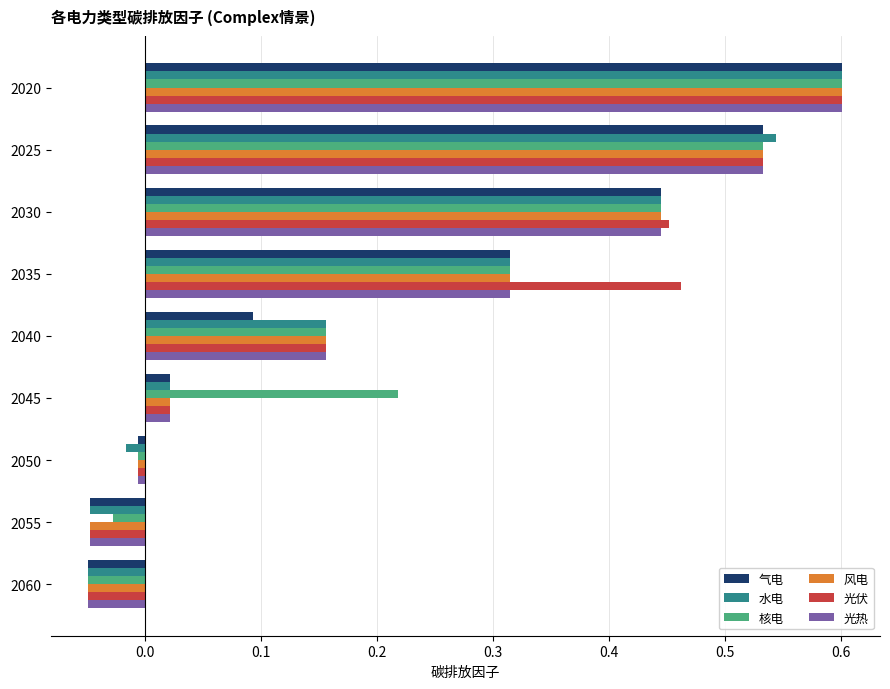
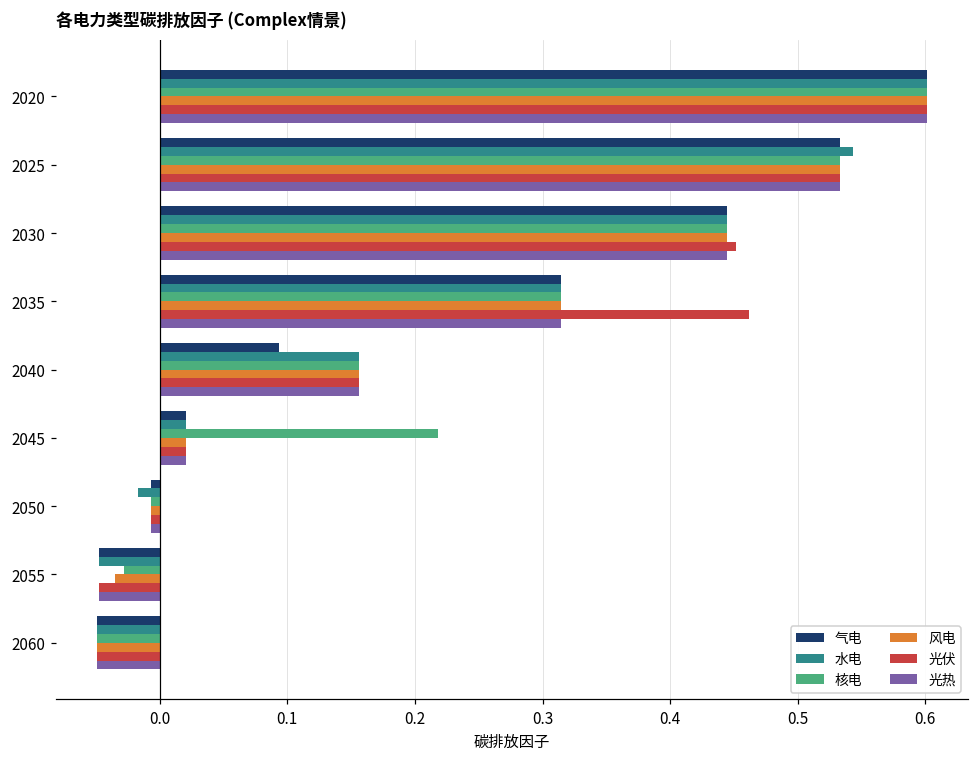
  {
    "气电": {
      "2020": 0.601,
      "2025": 0.533,
      "2030": 0.445,
      "2035": 0.315,
      "2040": 0.093,
      "2045": 0.021,
      "2050": -0.007,
      "2055": -0.048,
      "2060": -0.049
    },
    "风电": {
      "2020": 0.601,
      "2025": 0.533,
      "2030": 0.445,
      "2035": 0.315,
      "2040": 0.156,
      "2045": 0.021,
      "2050": -0.007,
-     "2055": -0.048,
+     "2055": -0.035,
      "2060": -0.049
    },
    "光伏": {
      "2020": 0.601,
      "2025": 0.533,
      "2030": 0.452,
      "2035": 0.461,
      "2040": 0.156,
      "2045": 0.021,
      "2050": -0.007,
      "2055": -0.048,
      "2060": -0.049
    },
    "光热": {
      "2020": 0.601,
      "2025": 0.533,
      "2030": 0.445,
      "2035": 0.315,
      "2040": 0.156,
      "2045": 0.021,
      "2050": -0.007,
      "2055": -0.048,
      "2060": -0.049
    }
  }
